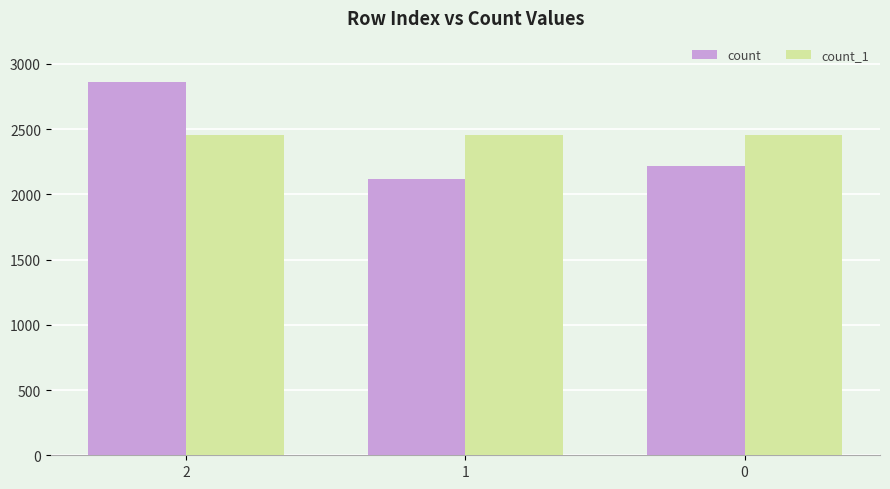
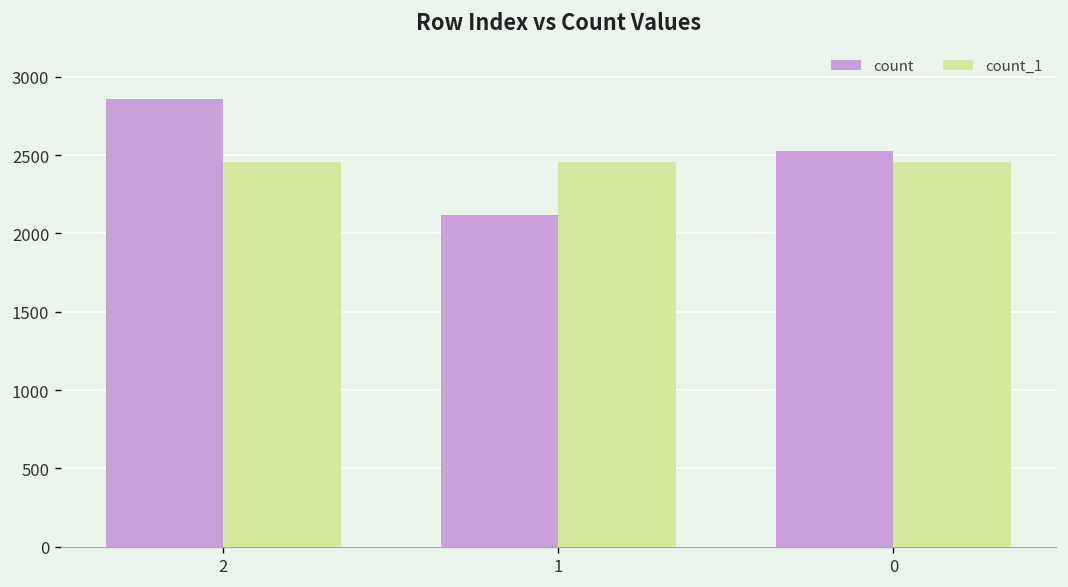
  {
    "count": {
      "2": 2860,
      "1": 2120,
-     "0": 2220
+     "0": 2530
    },
    "count_1": {
      "2": 2460,
      "1": 2460,
      "0": 2460
    }
  }
